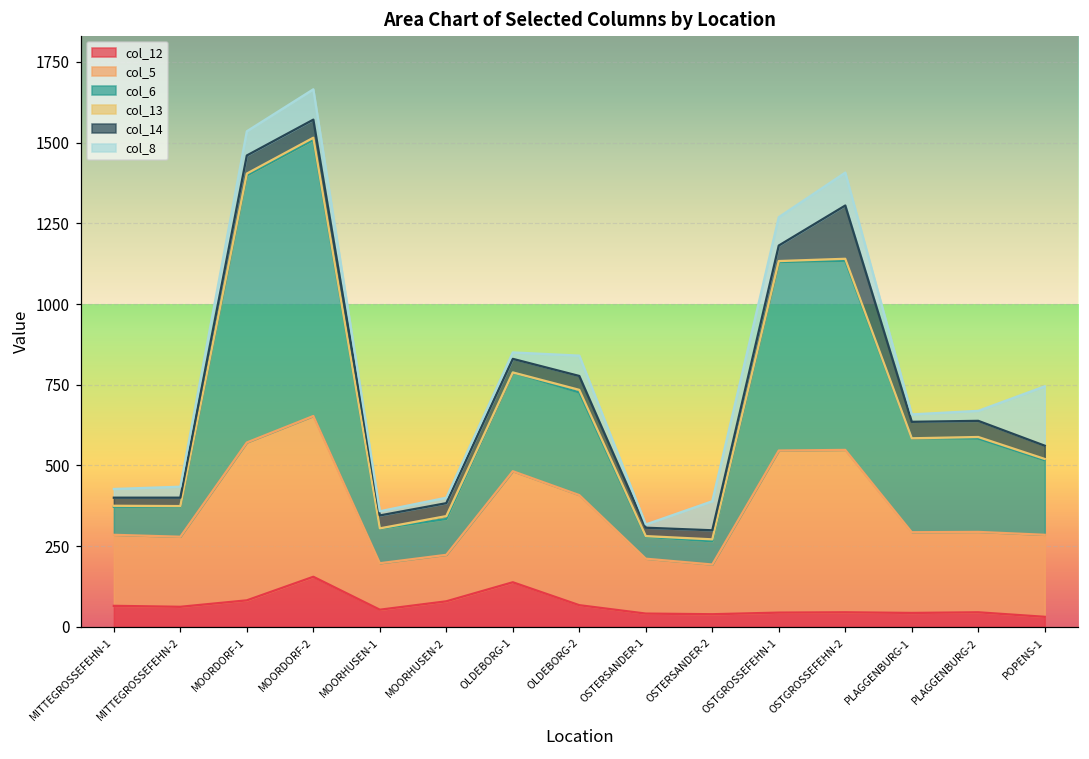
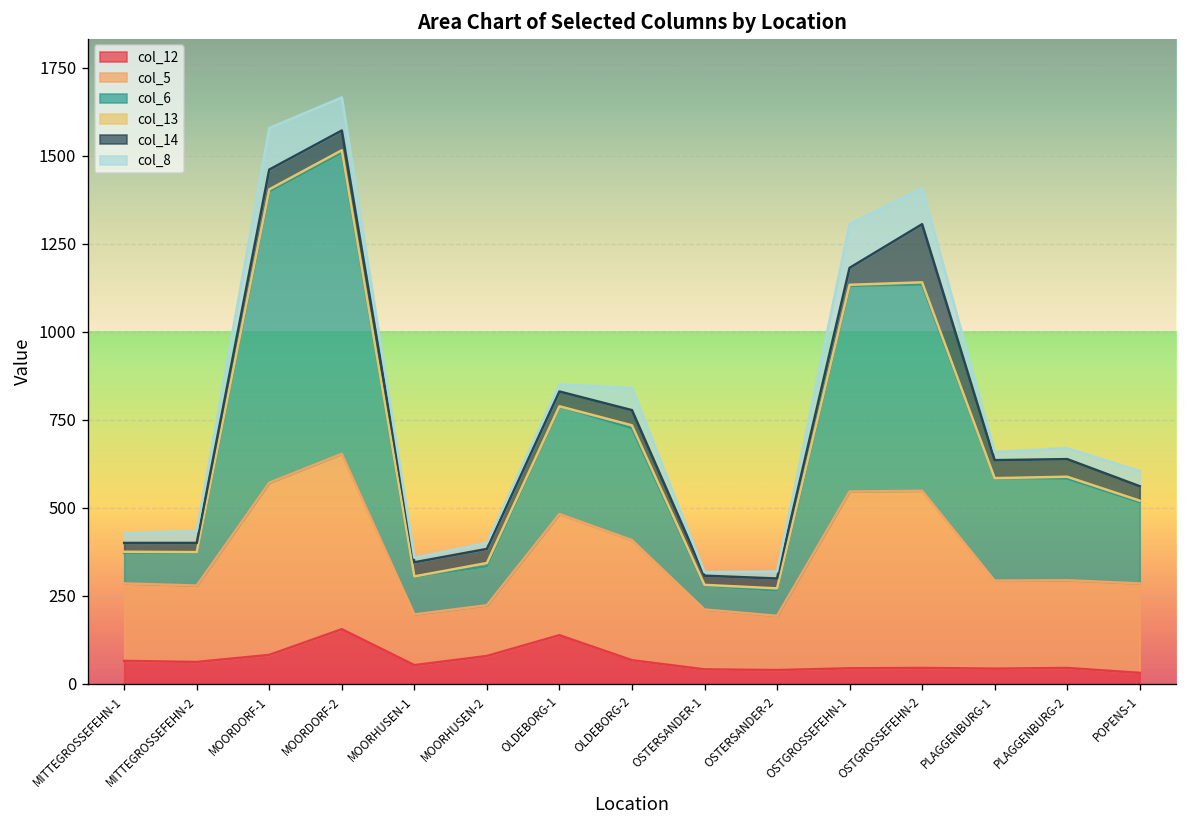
  {
    "col_12": {
      "MITTEGROSSEFEHN-1": 70,
      "MITTEGROSSEFEHN-2": 60,
      "MOORDORF-1": 80,
      "MOORDORF-2": 160,
      "MOORHUSEN-1": 50,
      "MOORHUSEN-2": 80,
      "OLDEBORG-1": 140,
      "OLDEBORG-2": 70,
      "OSTERSANDER-1": 40,
      "OSTERSANDER-2": 40,
      "OSTGROSSEFEHN-1": 40,
      "OSTGROSSEFEHN-2": 50,
      "PLAGGENBURG-1": 40,
      "PLAGGENBURG-2": 50,
      "POPENS-1": 30
    },
    "col_6": {
      "MOORHUSEN-2": 110
    },
    "col_14": {
      "MITTEGROSSEFEHN-1": 30,
      "MITTEGROSSEFEHN-2": 30,
      "MOORDORF-1": 60,
      "MOORDORF-2": 60,
      "MOORHUSEN-1": 40,
      "MOORHUSEN-2": 40,
      "OLDEBORG-1": 40,
      "OLDEBORG-2": 40,
      "OSTERSANDER-1": 30,
      "OSTERSANDER-2": 30,
      "OSTGROSSEFEHN-1": 50,
      "OSTGROSSEFEHN-2": 170,
      "PLAGGENBURG-1": 50,
      "PLAGGENBURG-2": 50,
      "POPENS-1": 40
    },
    "col_8": {
      "MITTEGROSSEFEHN-1": 30,
      "MITTEGROSSEFEHN-2": 30,
-     "MOORDORF-1": 80,
+     "MOORDORF-1": 120,
      "MOORDORF-2": 90,
      "MOORHUSEN-1": 10,
      "MOORHUSEN-2": 20,
      "OLDEBORG-1": 20,
      "OLDEBORG-2": 60,
      "OSTERSANDER-1": 10,
-     "OSTERSANDER-2": 90,
-     "OSTGROSSEFEHN-1": 90,
+     "OSTERSANDER-2": 20,
+     "OSTGROSSEFEHN-1": 120,
      "OSTGROSSEFEHN-2": 100,
      "PLAGGENBURG-1": 20,
      "PLAGGENBURG-2": 30,
-     "POPENS-1": 180
+     "POPENS-1": 40
    }
  }
